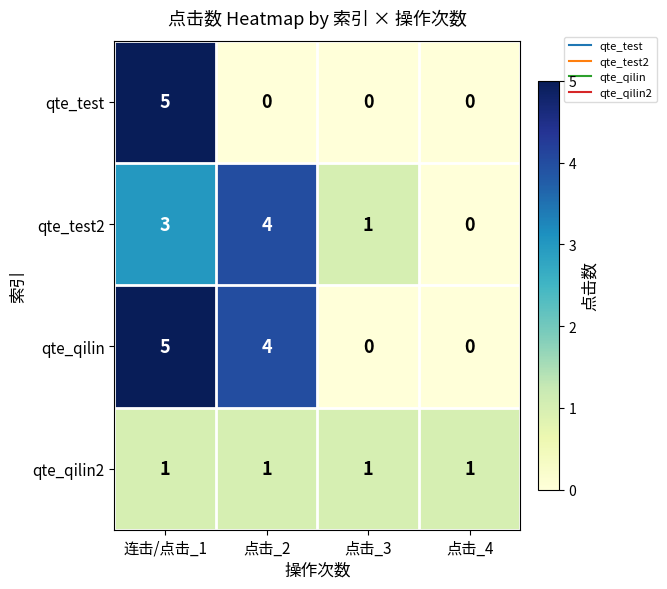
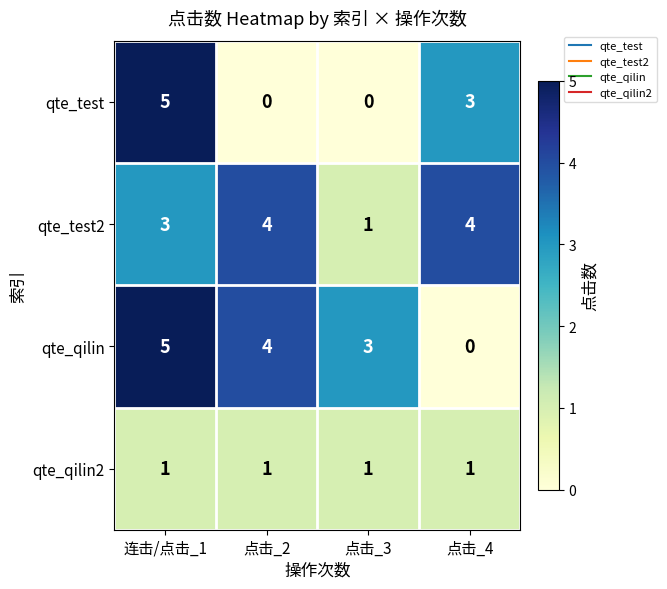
  {
    "qte_test": {
      "连击/点击_1": 5,
      "点击_2": 0,
      "点击_3": 0,
-     "点击_4": 0
+     "点击_4": 3
    },
    "qte_test2": {
      "连击/点击_1": 3,
      "点击_2": 4,
      "点击_3": 1,
-     "点击_4": 0
+     "点击_4": 4
    },
    "qte_qilin": {
      "连击/点击_1": 5,
      "点击_2": 4,
-     "点击_3": 0,
+     "点击_3": 3,
      "点击_4": 0
    },
    "qte_qilin2": {
      "连击/点击_1": 1,
      "点击_2": 1,
      "点击_3": 1,
      "点击_4": 1
    }
  }
